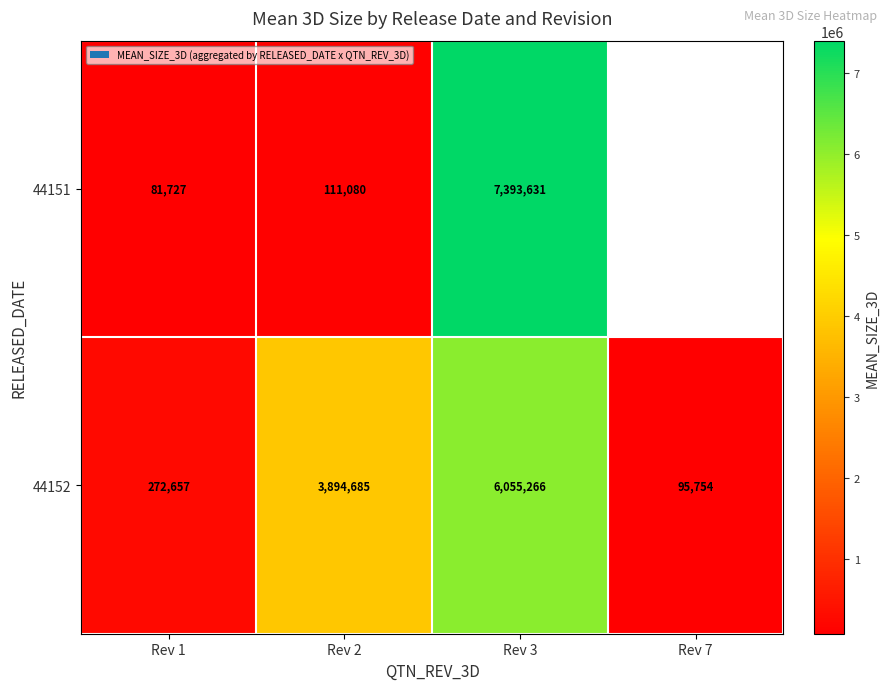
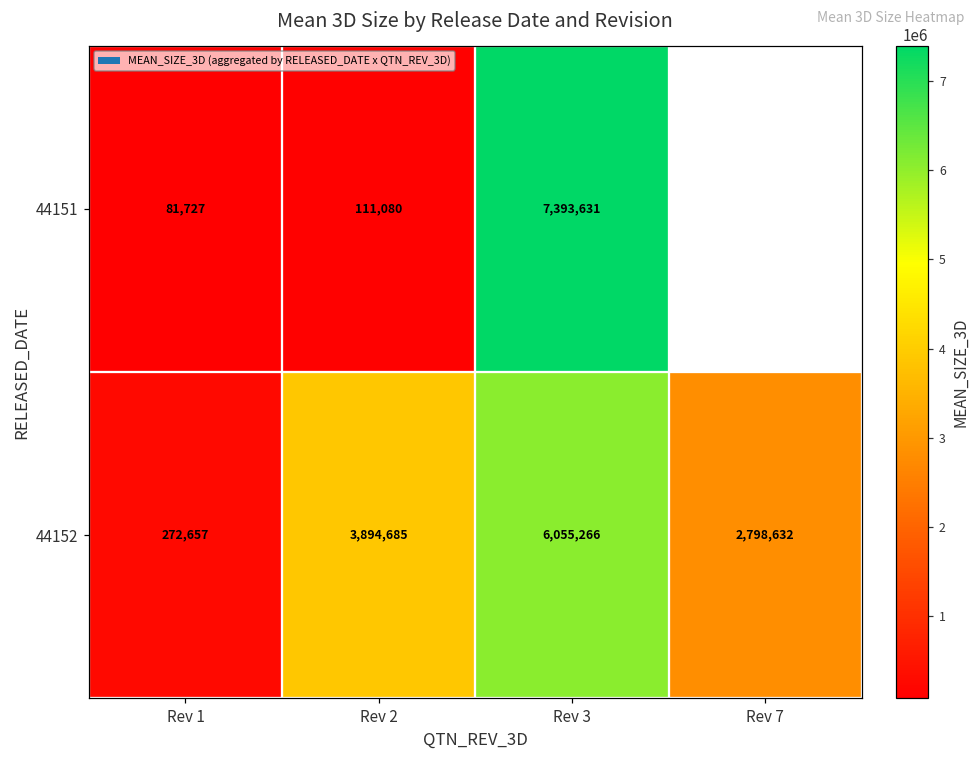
  {
    "44151": {
      "Rev 1": "81,727",
      "Rev 2": "111,080",
      "Rev 3": "7,393,631"
    },
    "44152": {
      "Rev 1": "272,657",
      "Rev 2": "3,894,685",
      "Rev 3": "6,055,266",
-     "Rev 7": "95,754"
+     "Rev 7": "2,798,632"
    }
  }
